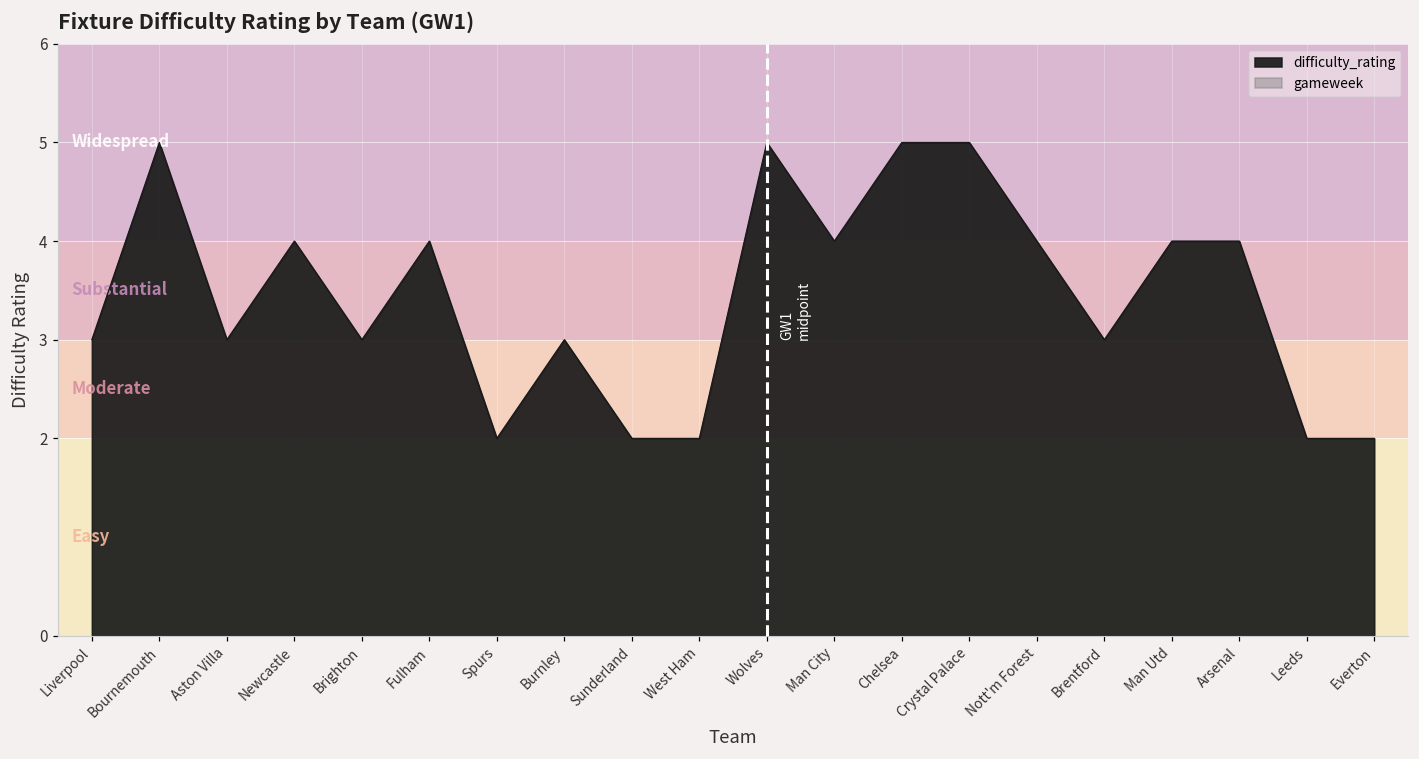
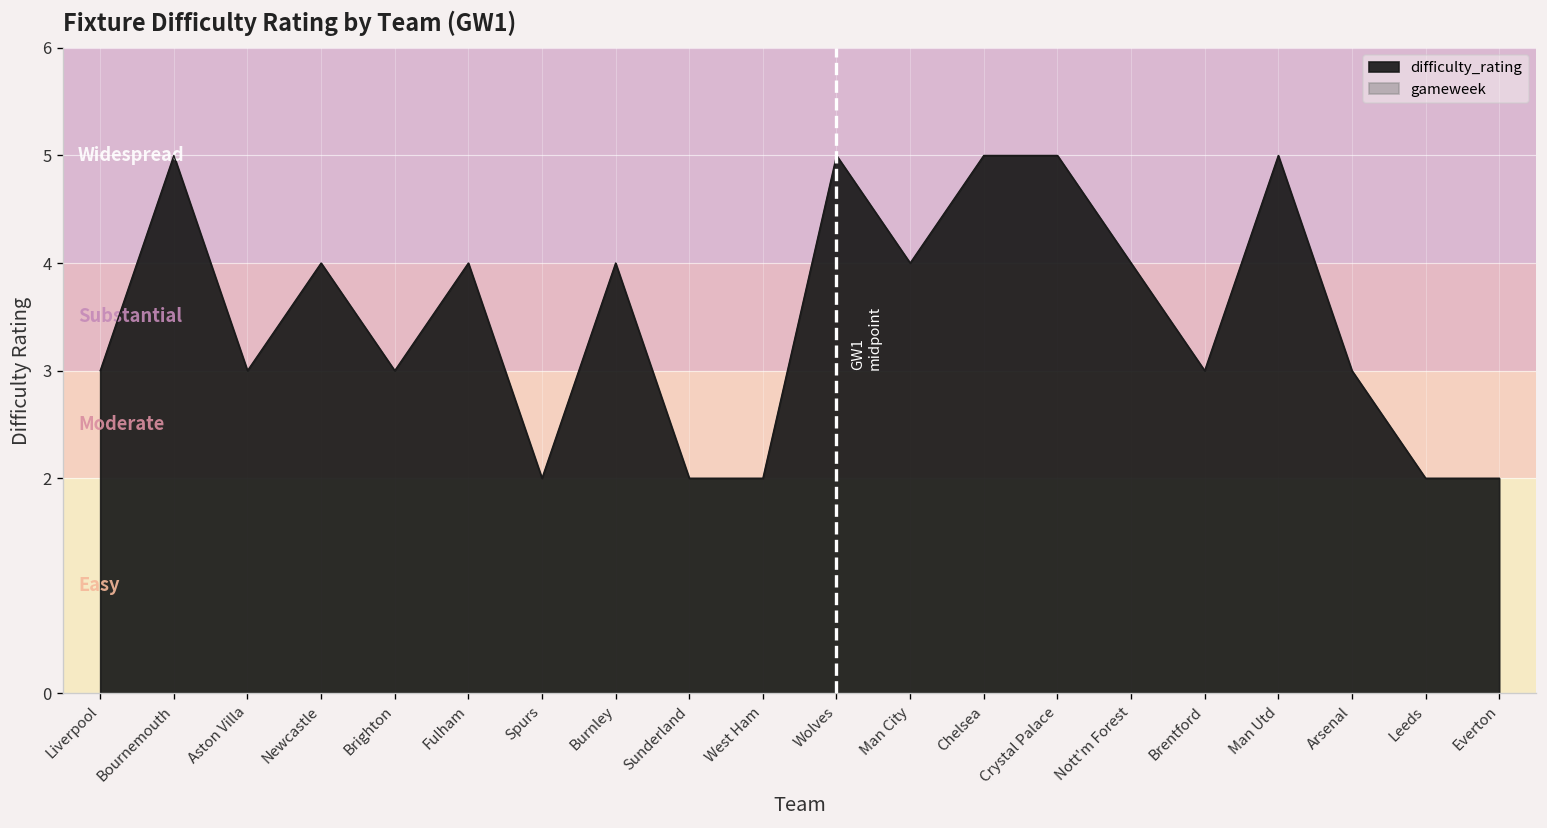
  {
    "Liverpool": 3,
    "Bournemouth": 5,
    "Aston Villa": 3,
    "Newcastle": 4,
    "Brighton": 3,
    "Fulham": 4,
    "Spurs": 2,
-   "Burnley": 3,
+   "Burnley": 4,
    "Sunderland": 2,
    "West Ham": 2,
    "Wolves": 5,
    "Man City": 4,
    "Chelsea": 5,
    "Crystal Palace": 5,
    "Nott'm Forest": 4,
    "Brentford": 3,
-   "Man Utd": 4,
-   "Arsenal": 4,
+   "Man Utd": 5,
+   "Arsenal": 3,
    "Leeds": 2,
    "Everton": 2
  }
